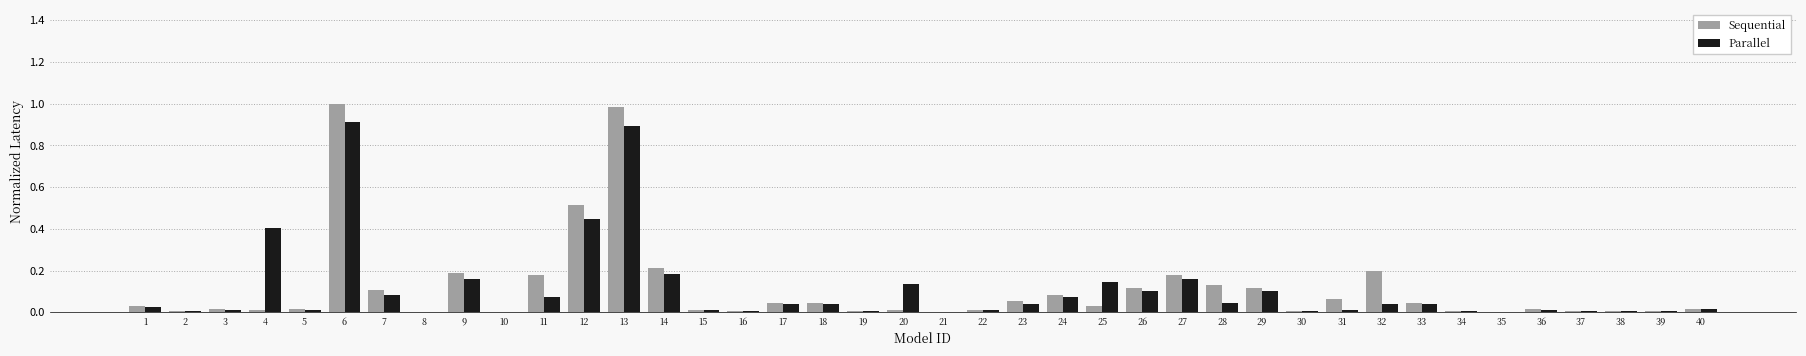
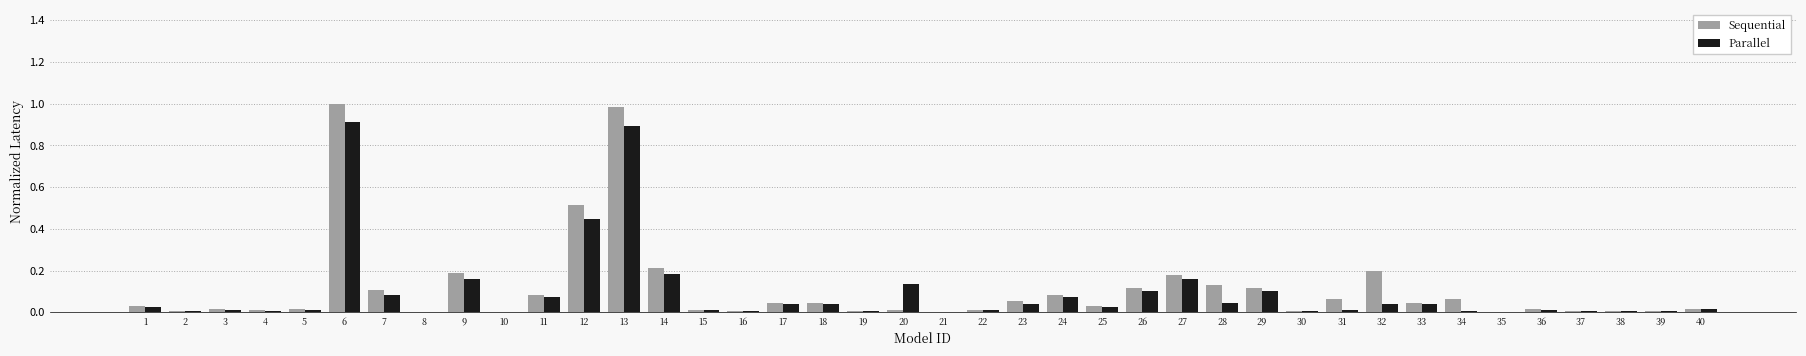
  {
    "Sequential": {
      "1": 0.03,
      "3": 0.02,
      "5": 0.02,
      "6": 1.00,
      "7": 0.11,
      "8": 0.00,
      "9": 0.19,
      "10": 0.00,
-     "11": 0.18,
+     "11": 0.08,
      "12": 0.51,
      "13": 0.98,
      "14": 0.21,
      "17": 0.05,
      "18": 0.04,
      "21": 0.00,
      "23": 0.05,
      "24": 0.08,
      "25": 0.03,
      "26": 0.12,
      "27": 0.18,
      "28": 0.13,
      "29": 0.12,
      "31": 0.06,
      "32": 0.20,
      "33": 0.04,
-     "34": 0.01,
+     "34": 0.07,
      "36": 0.01,
      "40": 0.02
    },
    "Parallel": {
      "1": 0.02,
      "3": 0.01,
-     "4": 0.40,
+     "4": 0.01,
      "5": 0.01,
      "6": 0.91,
      "7": 0.08,
      "8": 0.00,
      "9": 0.16,
      "10": 0.00,
      "11": 0.07,
      "12": 0.45,
      "13": 0.89,
      "14": 0.18,
      "17": 0.04,
      "18": 0.04,
      "20": 0.13,
      "21": 0.00,
      "23": 0.04,
      "24": 0.07,
-     "25": 0.14,
+     "25": 0.02,
      "26": 0.10,
      "27": 0.16,
      "28": 0.05,
      "29": 0.10,
      "32": 0.04,
      "33": 0.04,
      "36": 0.01,
      "40": 0.01
    }
  }
